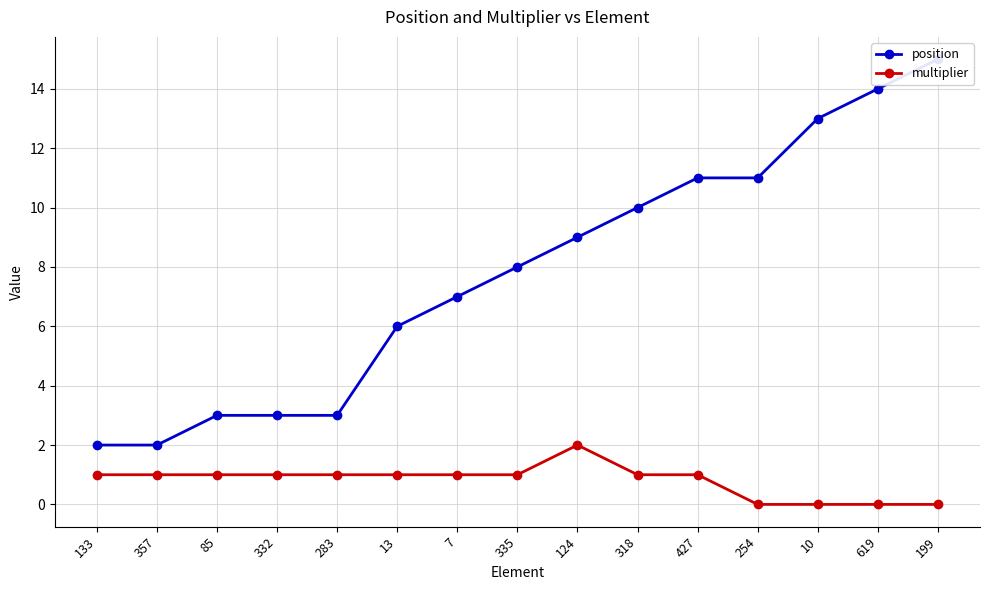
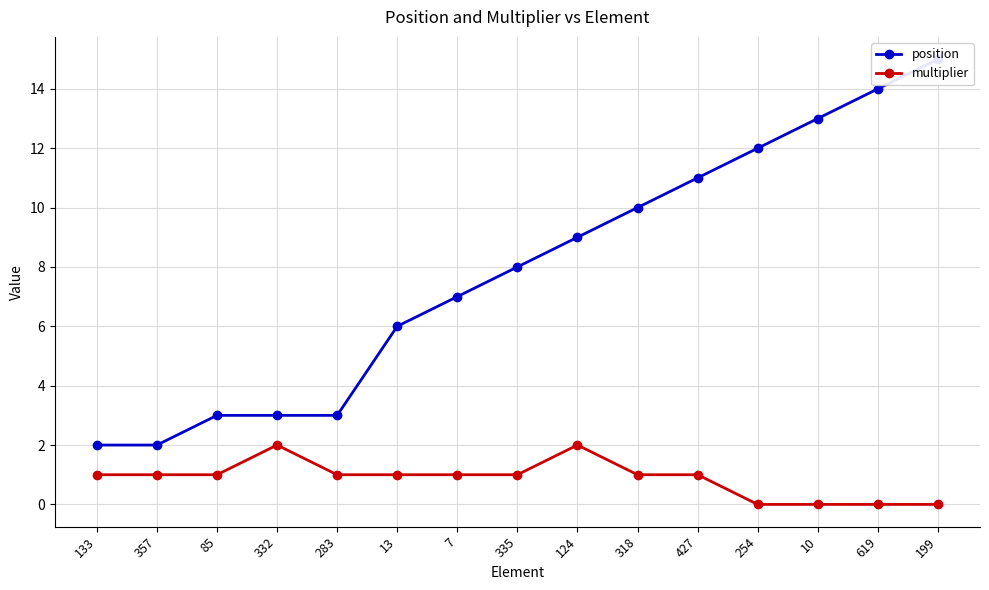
  {
    "position": {
      "133": 2,
      "357": 2,
      "85": 3,
      "332": 3,
      "283": 3,
      "13": 6,
      "7": 7,
      "335": 8,
      "124": 9,
      "318": 10,
      "427": 11,
-     "254": 11,
+     "254": 12,
      "10": 13,
      "619": 14
    },
    "multiplier": {
      "133": 1,
      "357": 1,
      "85": 1,
-     "332": 1,
+     "332": 2,
      "283": 1,
      "13": 1,
      "7": 1,
      "335": 1,
      "124": 2,
      "318": 1,
      "427": 1,
      "254": 0,
      "10": 0,
      "619": 0,
      "199": 0
    }
  }
